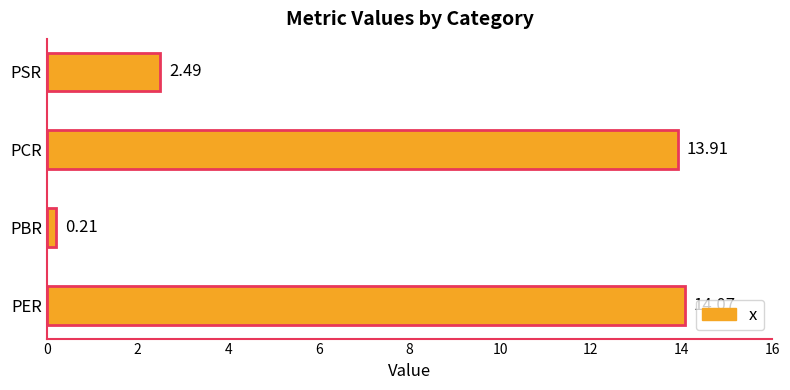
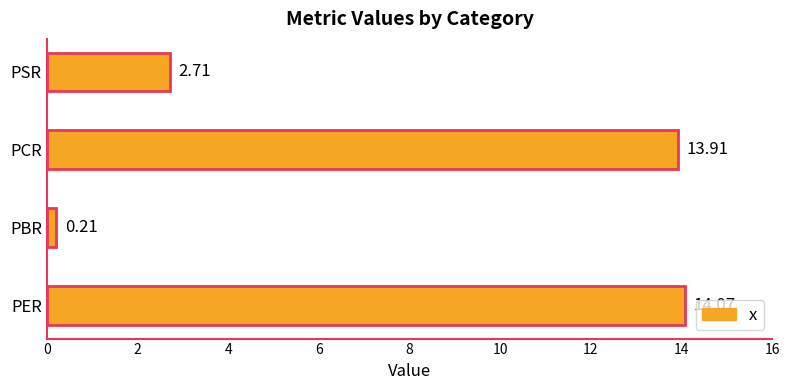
  {
-   "PSR": 2.49,
+   "PSR": 2.71,
    "PCR": 13.91,
    "PBR": 0.21
  }
